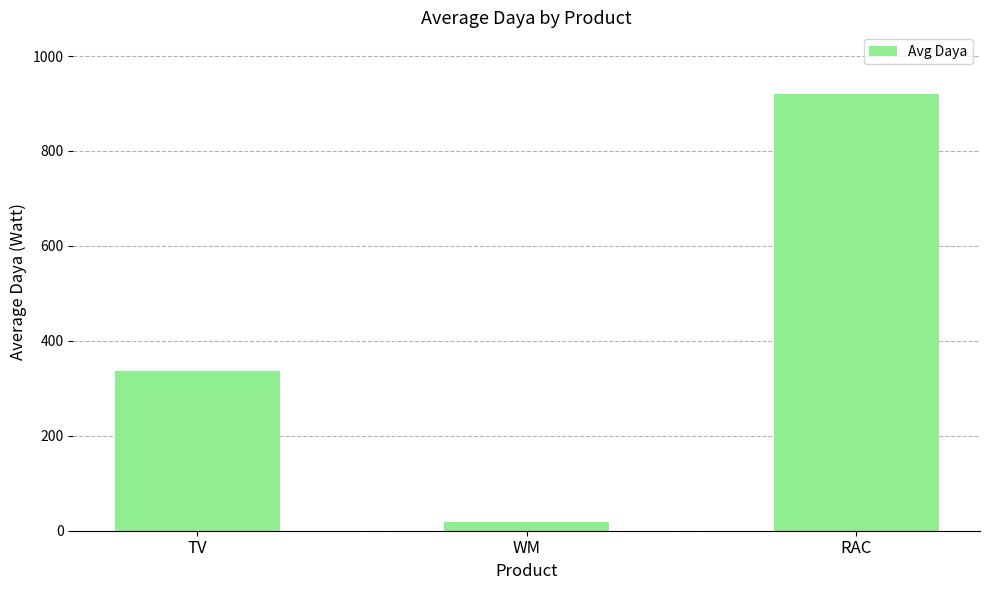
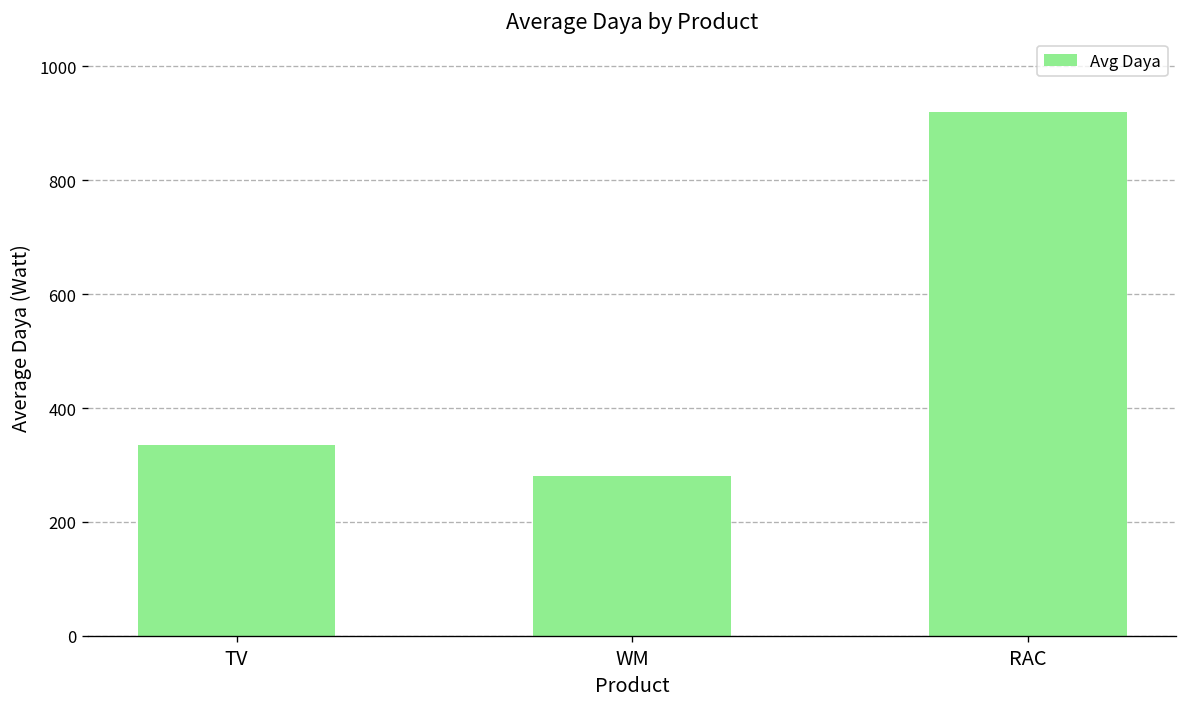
  {
    "TV": 340,
-   "WM": 20,
+   "WM": 280,
    "RAC": 920
  }
